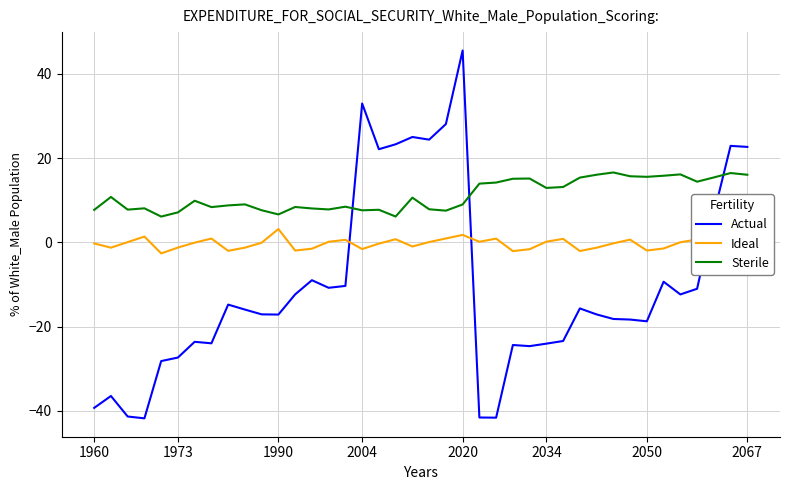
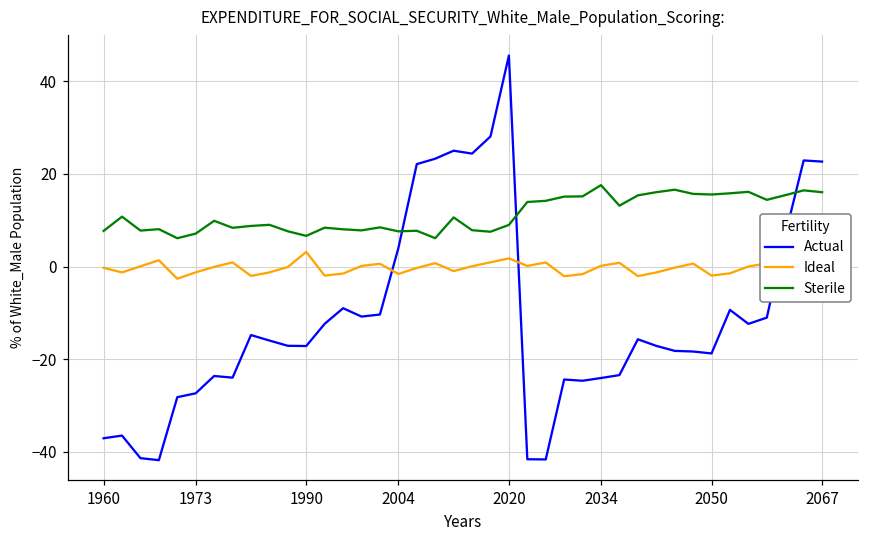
  {
    "Actual": {
-     "1960": -39,
+     "1960": -37,
      "1973": -27,
      "1990": -17,
-     "2004": 33,
+     "2004": 4,
      "2020": 46,
      "2034": -24,
      "2050": -19,
      "2067": 23
    },
    "Ideal": {
      "1960": 0,
      "1973": -1,
      "1990": 3,
      "2004": -2,
      "2020": 2,
      "2034": 0,
      "2050": -2
    },
    "Sterile": {
      "1960": 8,
      "1973": 7,
      "1990": 7,
      "2004": 8,
      "2020": 9,
-     "2034": 13,
+     "2034": 18,
      "2050": 16,
      "2067": 16
    }
  }
